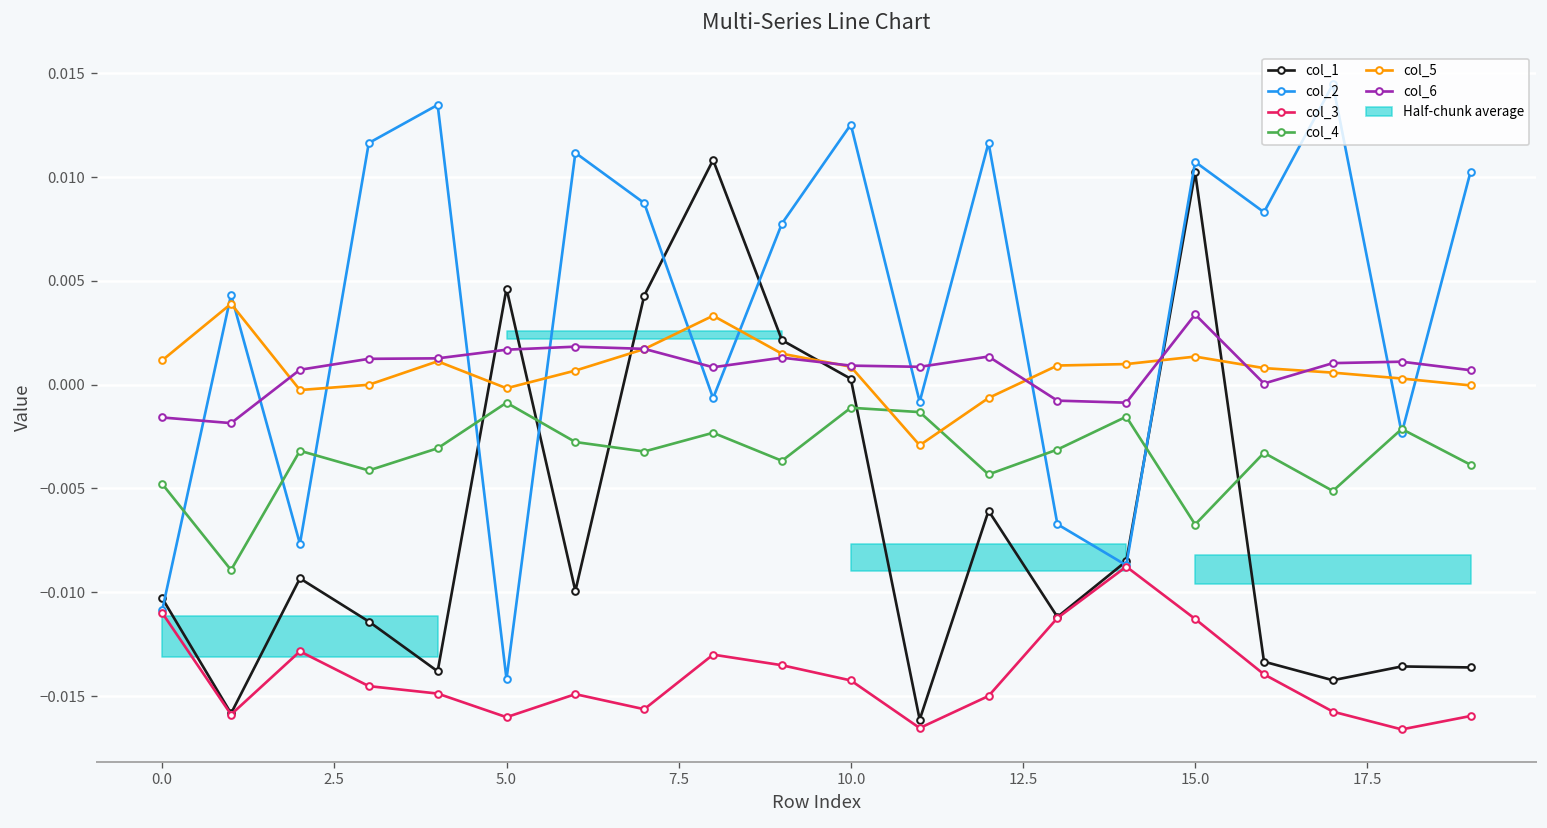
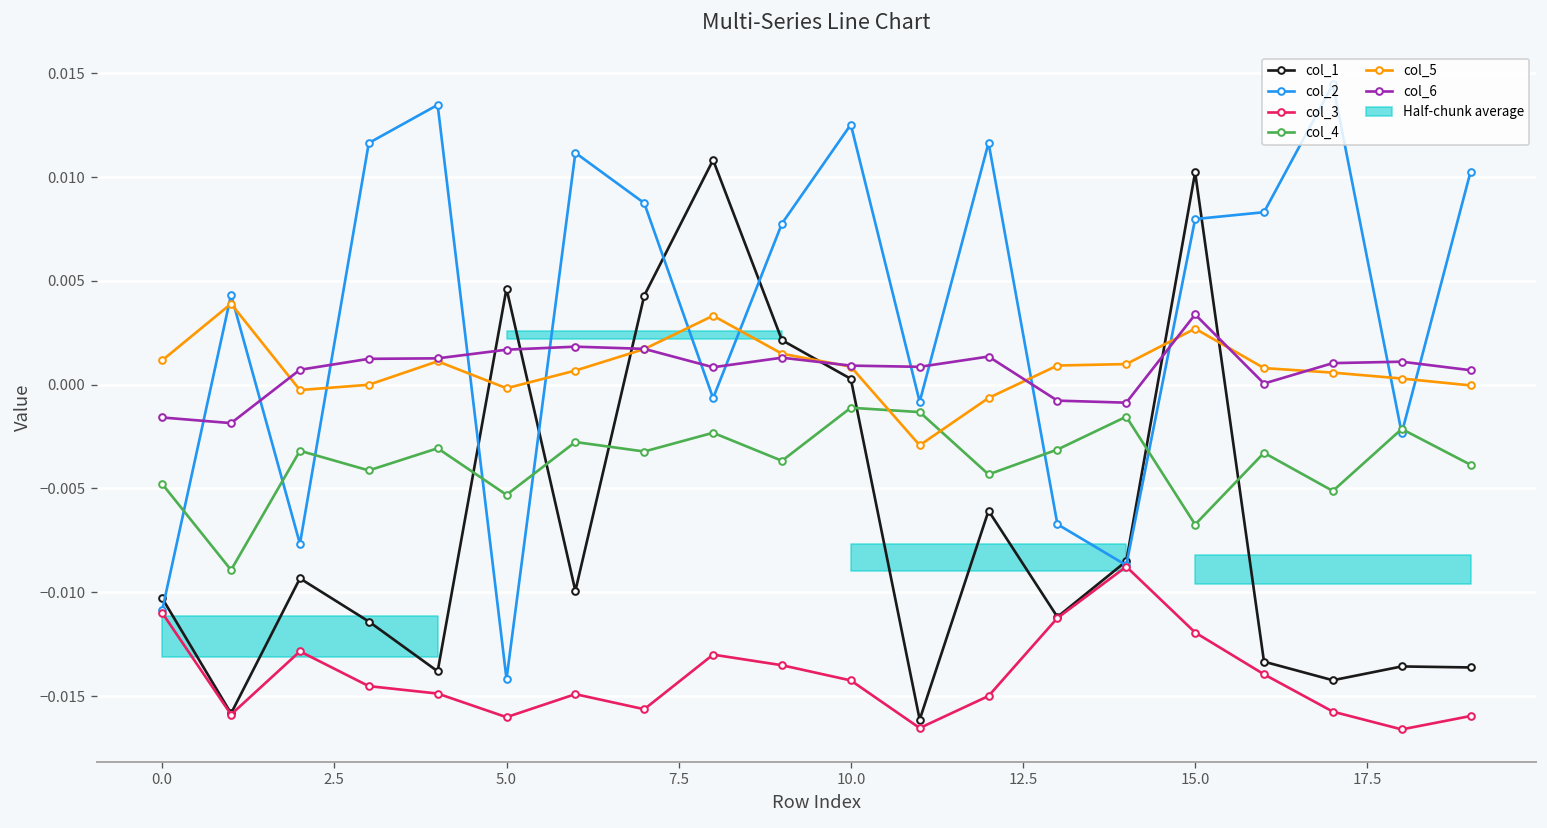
  {
    "col_1": {
      "0.0": -0.0103,
      "5.0": 0.0046,
      "10.0": 0.0003,
      "15.0": 0.0102
    },
    "col_2": {
      "5.0": -0.0142,
      "10.0": 0.0125,
-     "15.0": 0.0107
+     "15.0": 0.0080
    },
    "col_3": {
      "5.0": -0.0160,
      "10.0": -0.0142,
-     "15.0": -0.0113
+     "15.0": -0.0119
    },
    "col_4": {
      "0.0": -0.0048,
-     "5.0": -0.0009,
+     "5.0": -0.0053,
      "10.0": -0.0011,
      "15.0": -0.0067
    },
    "col_5": {
      "0.0": 0.0012,
      "5.0": -0.0002,
-     "15.0": 0.0014
+     "15.0": 0.0027
    },
    "col_6": {
      "0.0": -0.0016,
      "5.0": 0.0017,
      "15.0": 0.0034
    }
  }
